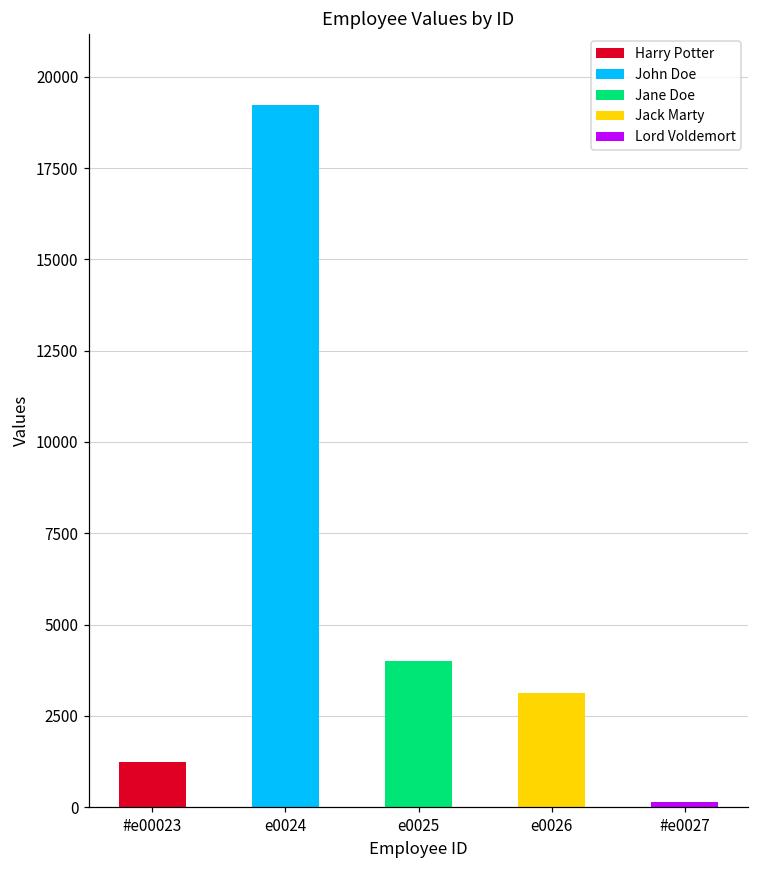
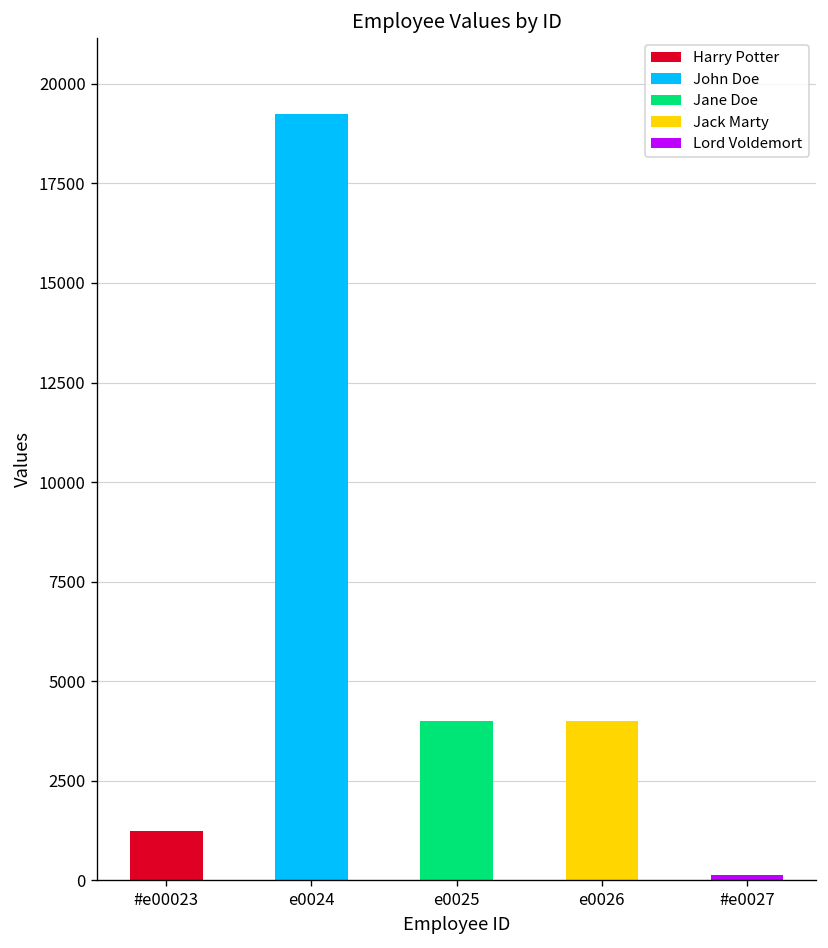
  {
    "#e00023": 1200,
    "e0024": 19200,
    "e0025": 4000,
-   "e0026": 3100,
+   "e0026": 4000,
    "#e0027": 100
  }
